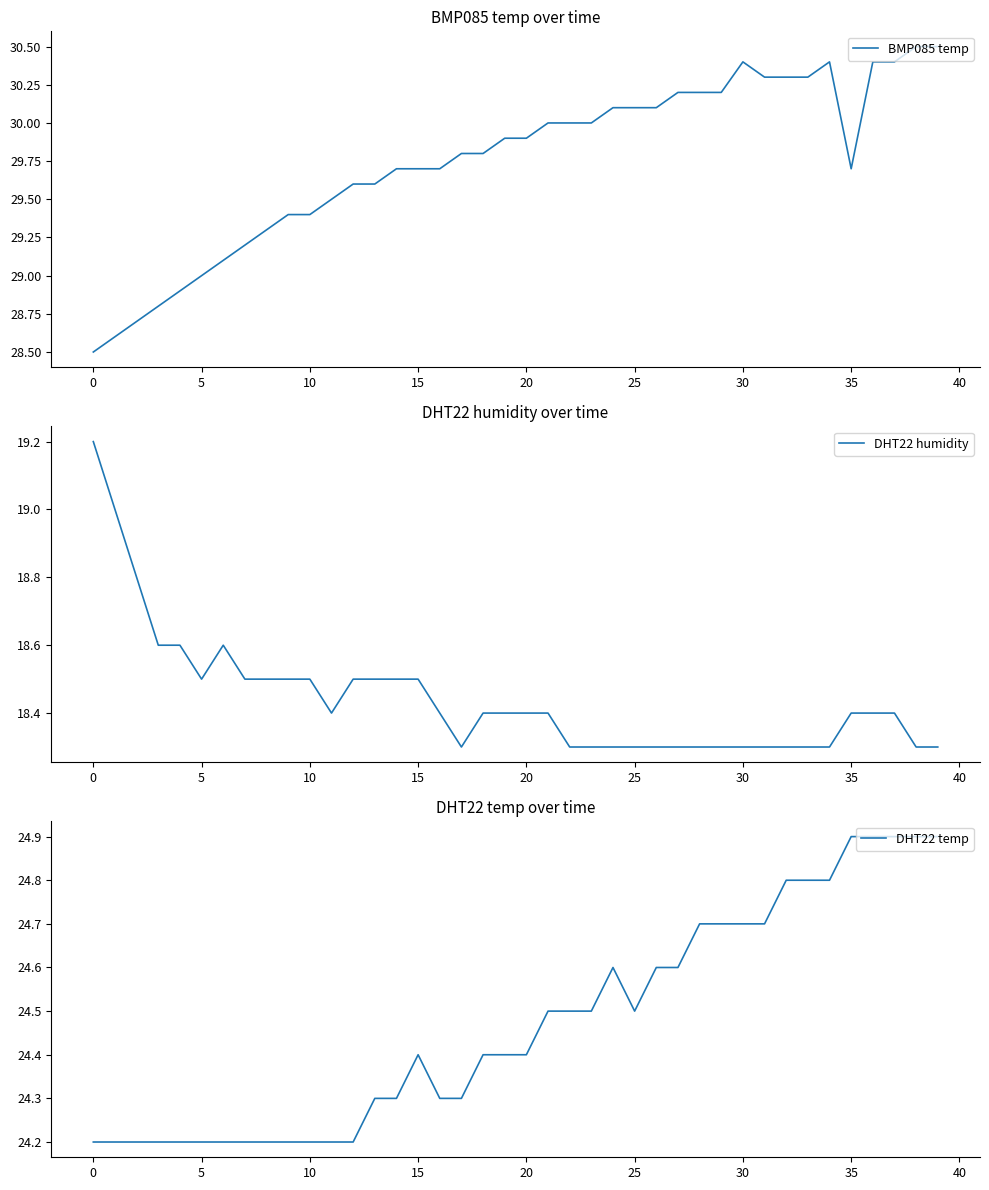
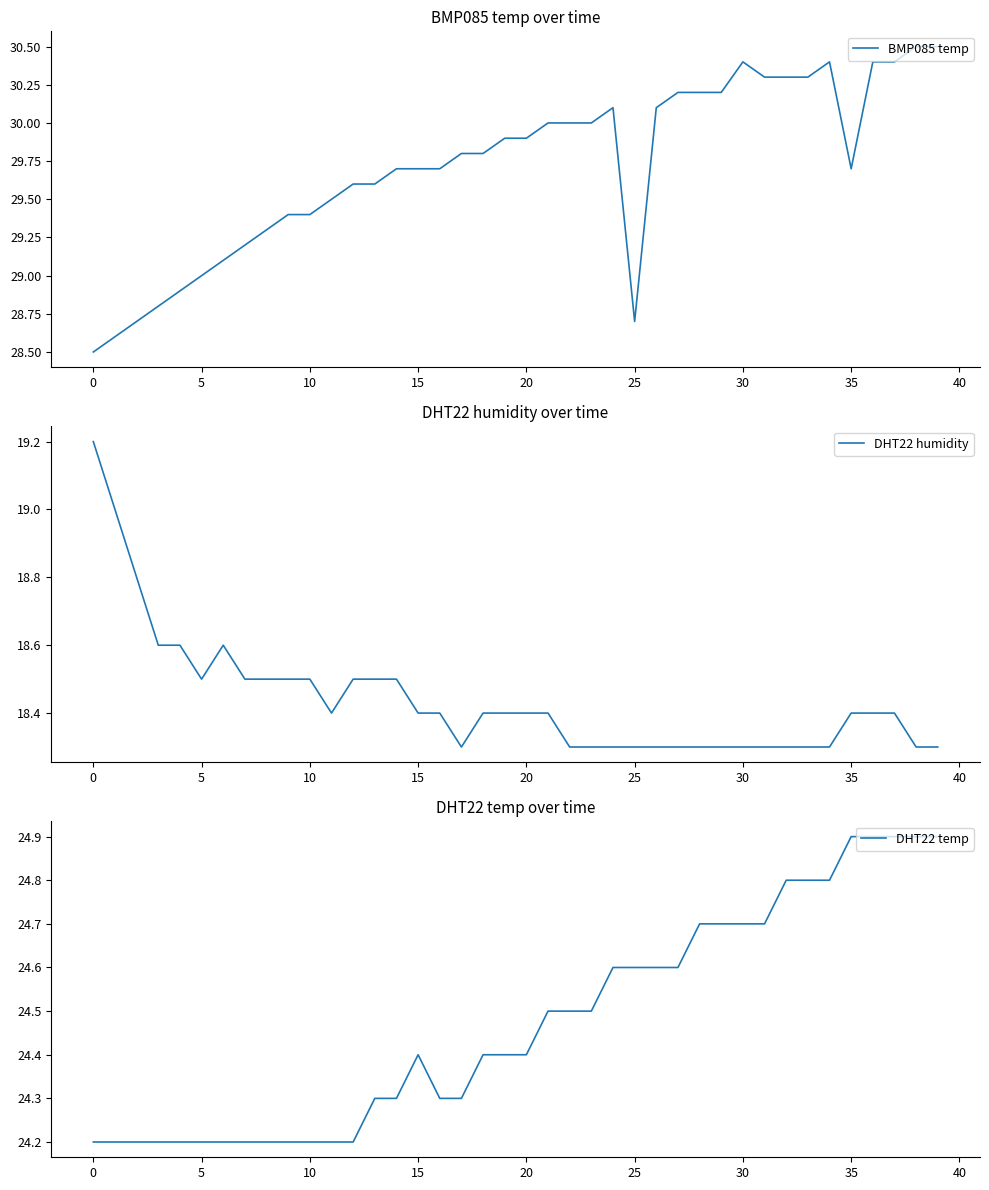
  {
    "BMP085 temp over time": {
      "0": 28.5,
      "5": 29.0,
      "10": 29.4,
      "15": 29.7,
      "20": 29.9,
-     "25": 30.1,
+     "25": 28.7,
      "30": 30.4,
      "35": 29.7
    },
    "DHT22 humidity over time": {
      "0": 19.2,
      "5": 18.5,
      "10": 18.5,
-     "15": 18.5,
+     "15": 18.4,
      "20": 18.4,
      "25": 18.3,
      "30": 18.3,
      "35": 18.4
    },
    "DHT22 temp over time": {
      "0": 24.2,
      "5": 24.2,
      "10": 24.2,
      "15": 24.4,
      "20": 24.4,
-     "25": 24.5,
+     "25": 24.6,
      "30": 24.7,
      "35": 24.9
    }
  }
